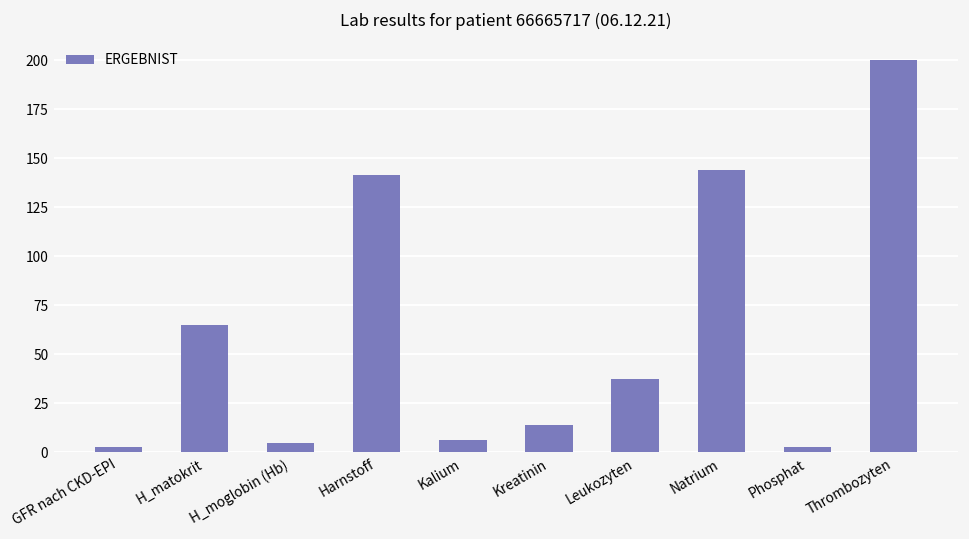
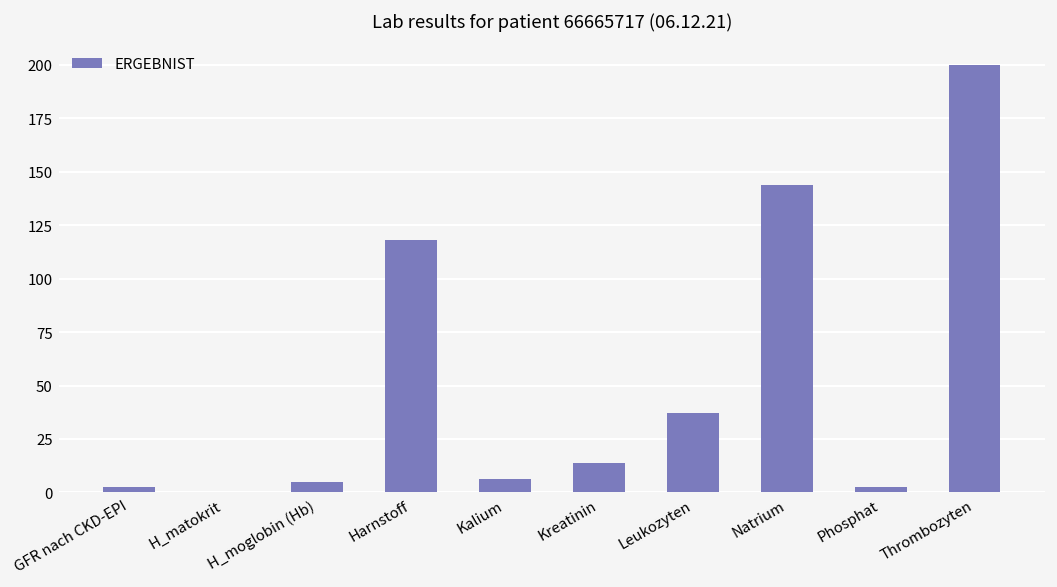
  {
    "GFR nach CKD-EPI": 3,
-   "H_matokrit": 65,
+   "H_matokrit": 0,
    "H_moglobin (Hb)": 5,
-   "Harnstoff": 141,
+   "Harnstoff": 118,
    "Kalium": 6,
    "Kreatinin": 14,
    "Leukozyten": 37,
    "Natrium": 144,
    "Phosphat": 2,
    "Thrombozyten": 200
  }
